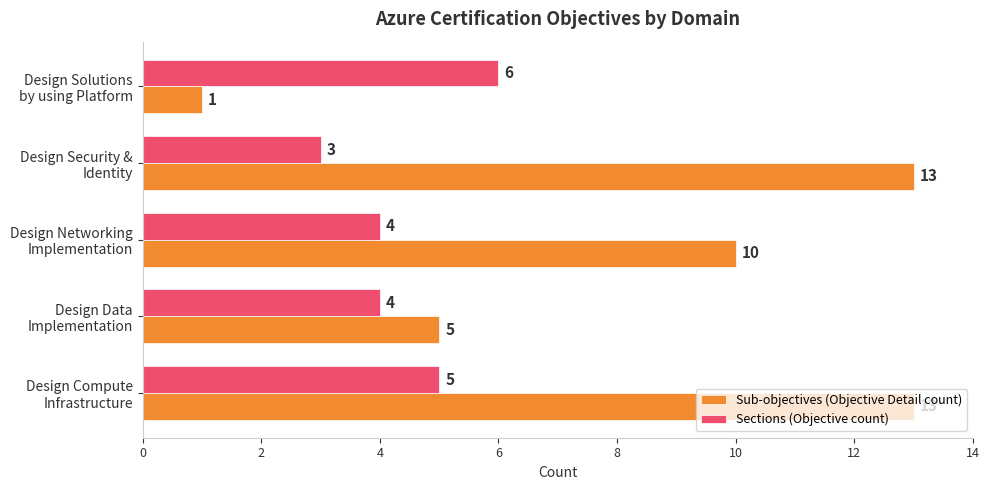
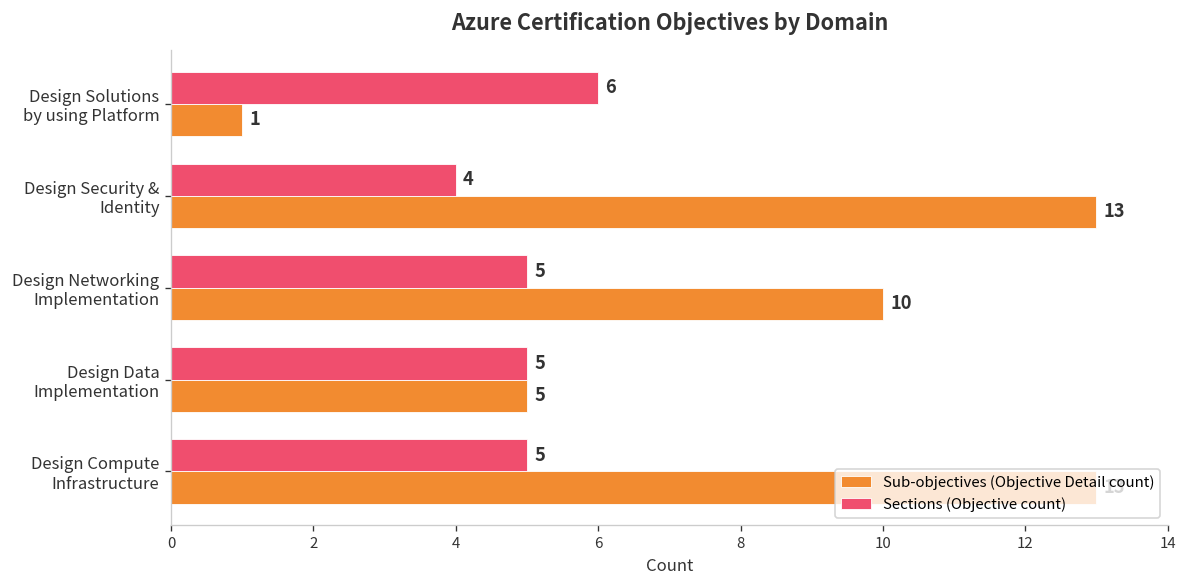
  {
    "Sub-objectives (Objective Detail count)": {
      "Design Solutions by using Platform": 1,
      "Design Security & Identity": 13,
      "Design Networking Implementation": 10,
      "Design Data Implementation": 5
    },
    "Sections (Objective count)": {
      "Design Solutions by using Platform": 6,
-     "Design Security & Identity": 3,
-     "Design Networking Implementation": 4,
-     "Design Data Implementation": 4,
+     "Design Security & Identity": 4,
+     "Design Networking Implementation": 5,
+     "Design Data Implementation": 5,
      "Design Compute Infrastructure": 5
    }
  }
